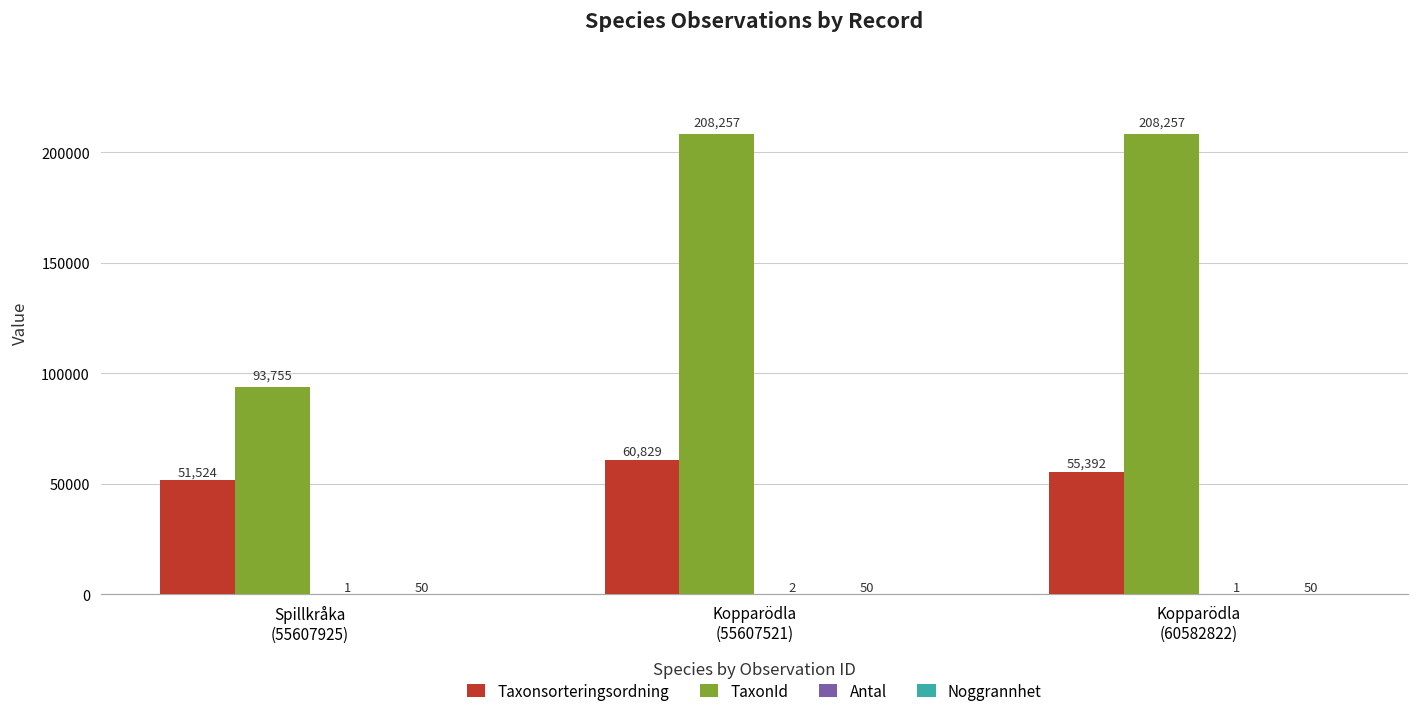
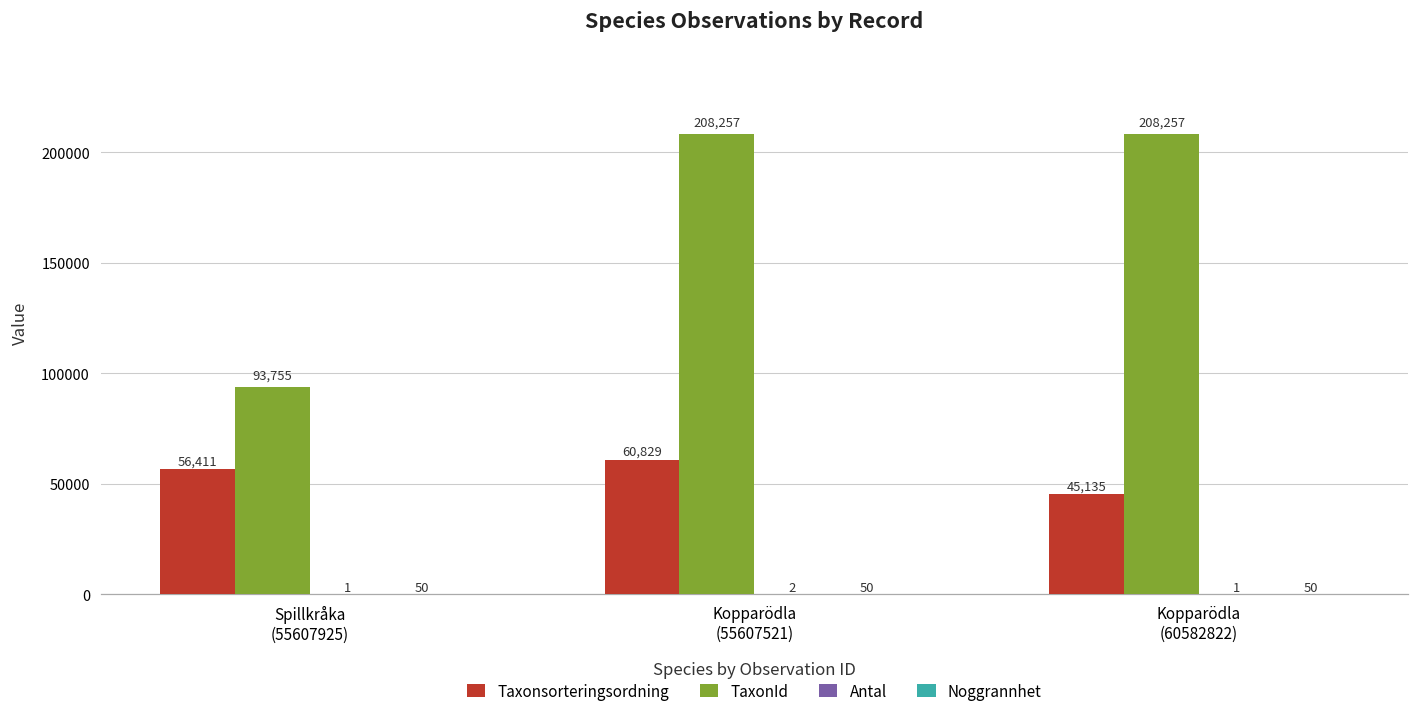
  {
    "Taxonsorteringsordning": {
-     "Spillkråka (55607925)": "51,524",
+     "Spillkråka (55607925)": "56,411",
      "Kopparödla (55607521)": "60,829",
-     "Kopparödla (60582822)": "55,392"
+     "Kopparödla (60582822)": "45,135"
    },
    "TaxonId": {
      "Spillkråka (55607925)": "93,755",
      "Kopparödla (55607521)": "208,257",
      "Kopparödla (60582822)": "208,257"
    },
    "Antal": {
      "Spillkråka (55607925)": "1",
      "Kopparödla (55607521)": "2",
      "Kopparödla (60582822)": "1"
    },
    "Noggrannhet": {
      "Spillkråka (55607925)": "50",
      "Kopparödla (55607521)": "50",
      "Kopparödla (60582822)": "50"
    }
  }
